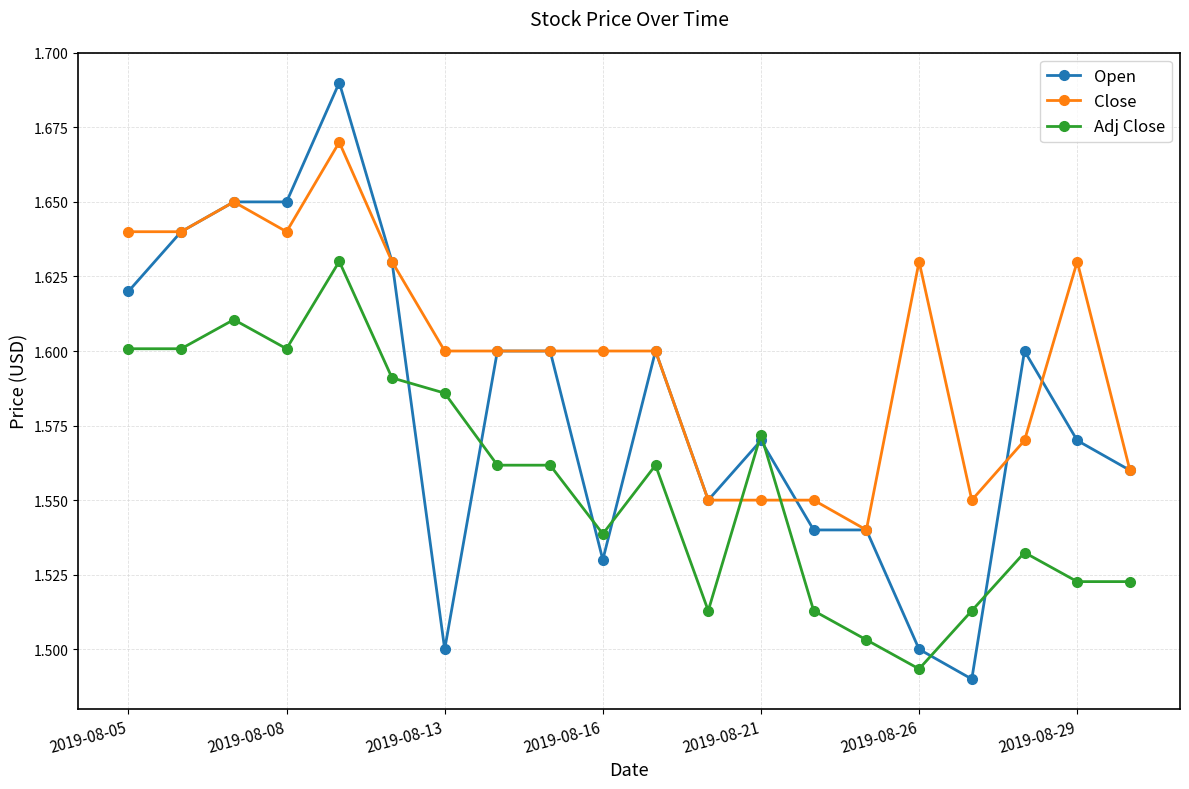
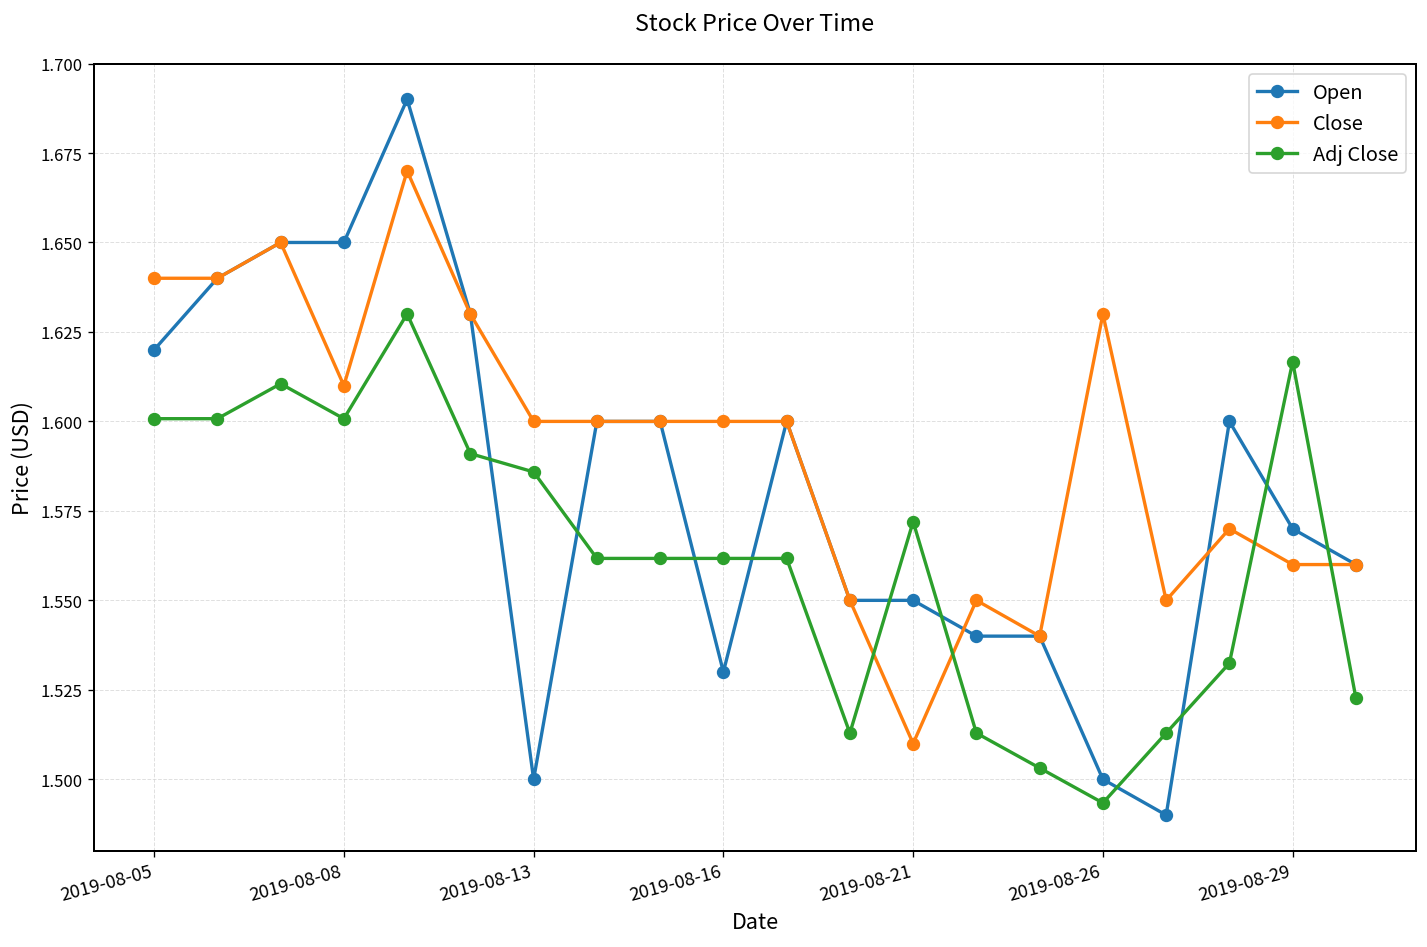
  {
    "Open": {
      "2019-08-05": 1.62,
      "2019-08-08": 1.65,
      "2019-08-13": 1.50,
      "2019-08-16": 1.53,
-     "2019-08-21": 1.57,
+     "2019-08-21": 1.55,
      "2019-08-26": 1.50,
      "2019-08-29": 1.57
    },
    "Close": {
      "2019-08-05": 1.64,
-     "2019-08-08": 1.64,
+     "2019-08-08": 1.61,
      "2019-08-13": 1.60,
      "2019-08-16": 1.60,
-     "2019-08-21": 1.55,
+     "2019-08-21": 1.51,
      "2019-08-26": 1.63,
-     "2019-08-29": 1.63
+     "2019-08-29": 1.56
    },
    "Adj Close": {
      "2019-08-05": 1.601,
      "2019-08-08": 1.601,
      "2019-08-13": 1.586,
-     "2019-08-16": 1.539,
+     "2019-08-16": 1.562,
      "2019-08-21": 1.572,
      "2019-08-26": 1.493,
-     "2019-08-29": 1.523
+     "2019-08-29": 1.617
    }
  }
